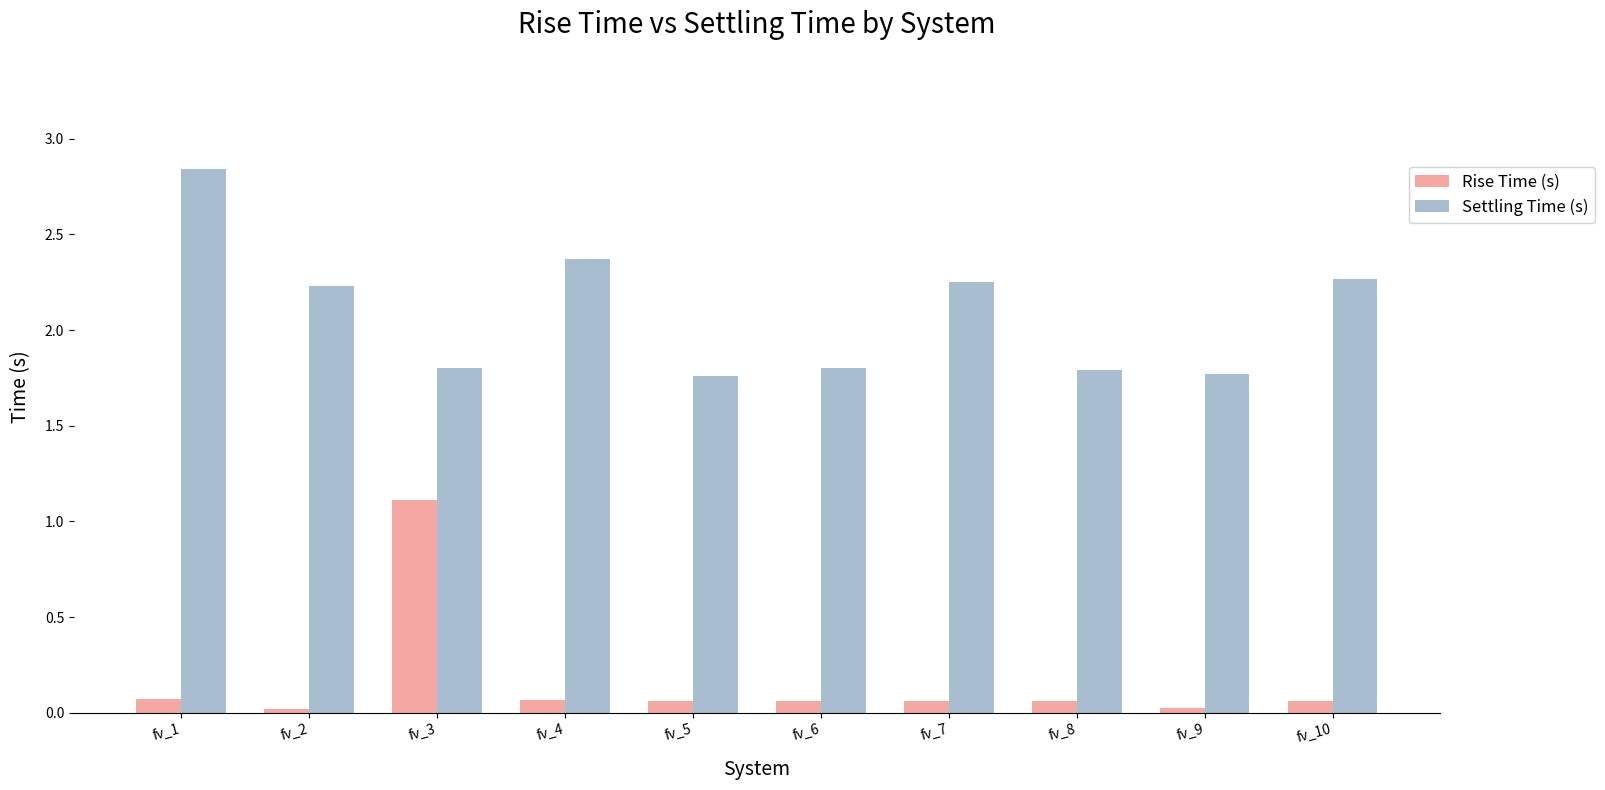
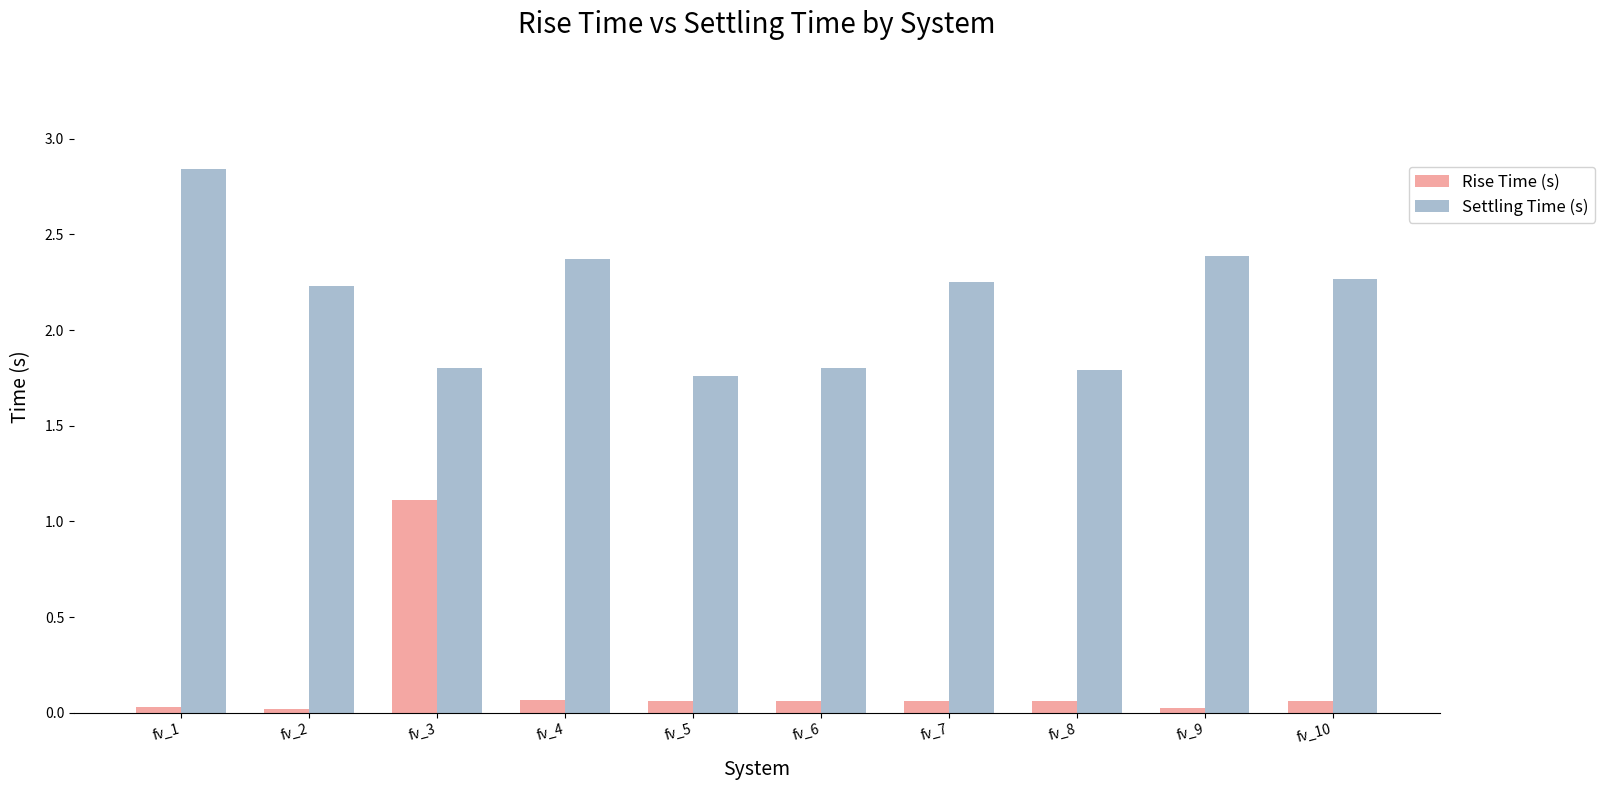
  {
    "Rise Time (s)": {
-     "fv_1": 0.07,
+     "fv_1": 0.03,
      "fv_2": 0.02,
      "fv_3": 1.11,
      "fv_4": 0.07,
      "fv_5": 0.06,
      "fv_6": 0.06,
      "fv_7": 0.06,
      "fv_8": 0.06,
      "fv_9": 0.02,
      "fv_10": 0.06
    },
    "Settling Time (s)": {
      "fv_1": 2.84,
      "fv_2": 2.23,
      "fv_3": 1.80,
      "fv_4": 2.37,
      "fv_5": 1.76,
      "fv_6": 1.80,
      "fv_7": 2.25,
      "fv_8": 1.79,
-     "fv_9": 1.77,
+     "fv_9": 2.39,
      "fv_10": 2.27
    }
  }
